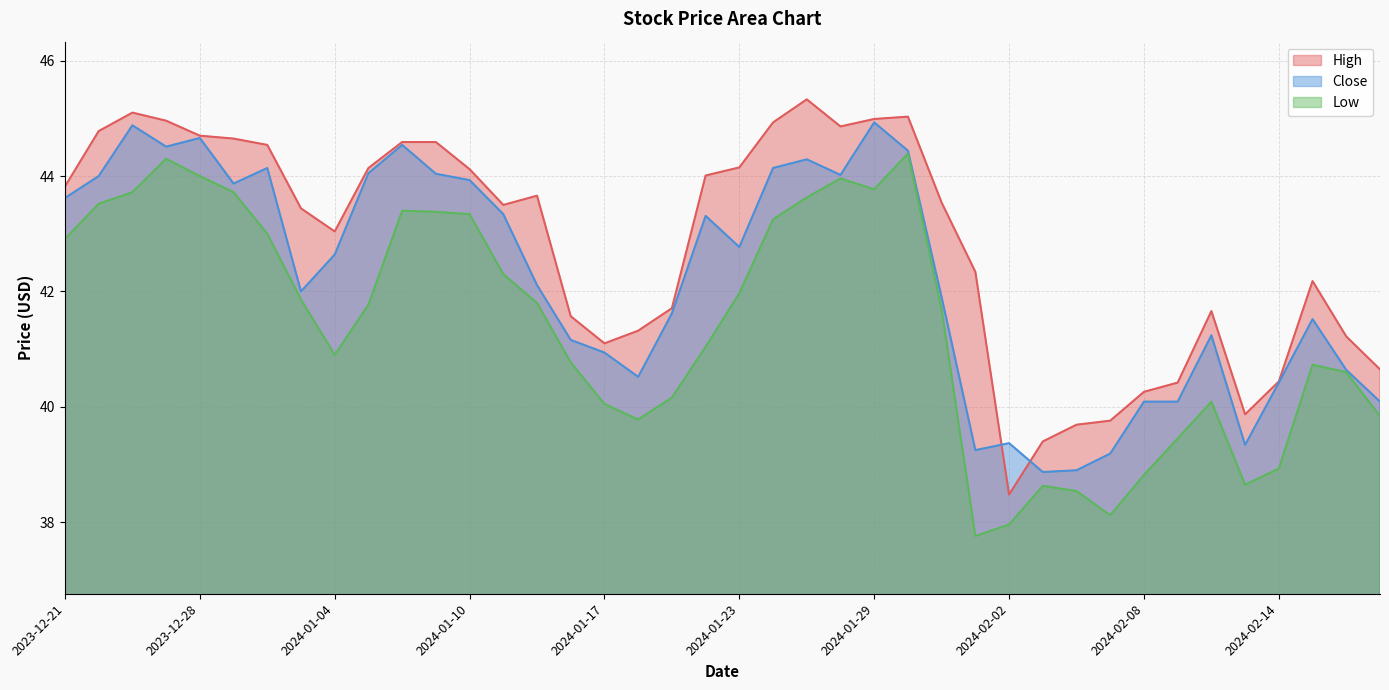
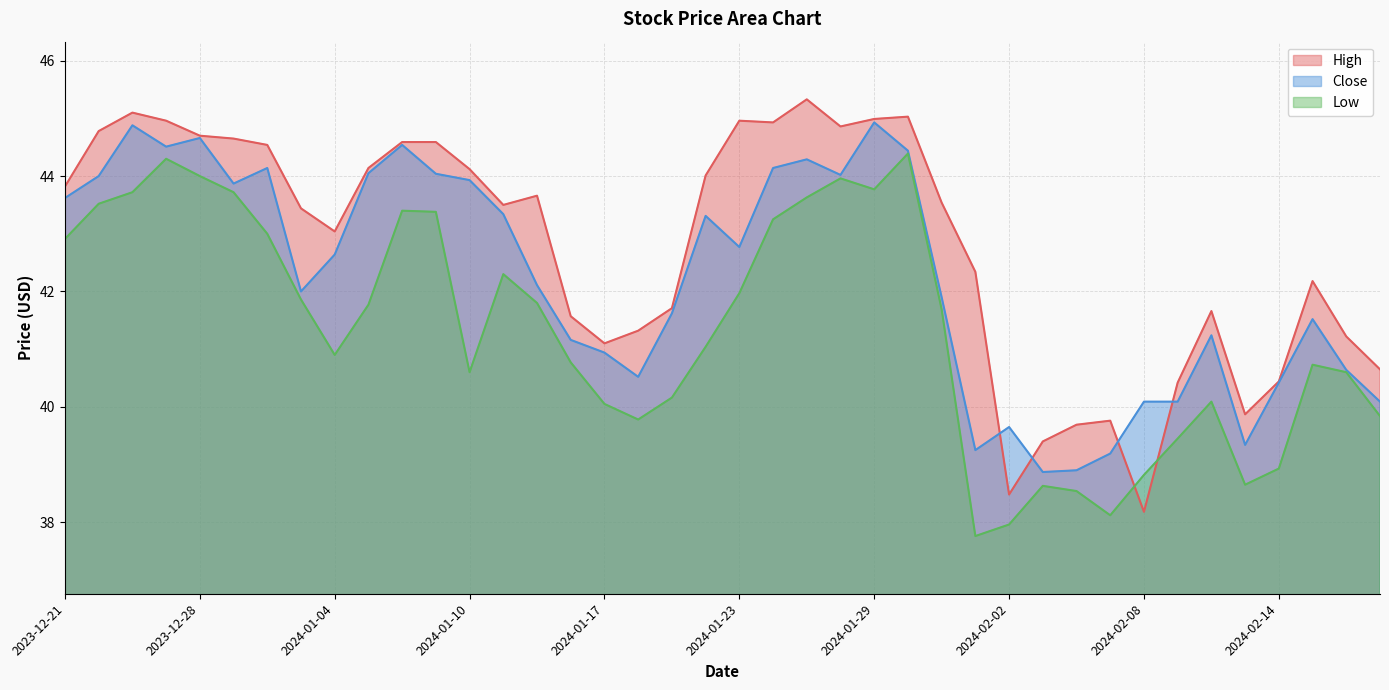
  {
    "High": {
      "2023-12-21": 43.8,
      "2024-01-04": 43.0,
      "2024-01-10": 44.1,
      "2024-01-17": 41.1,
-     "2024-01-23": 44.2,
+     "2024-01-23": 45.0,
      "2024-01-29": 45.0,
      "2024-02-02": 38.5,
-     "2024-02-08": 40.3
+     "2024-02-08": 38.2
    },
    "Close": {
      "2023-12-21": 43.6,
      "2024-01-04": 42.6,
      "2024-01-10": 43.9,
      "2024-01-17": 40.9,
      "2024-01-23": 42.8,
      "2024-01-29": 44.9,
-     "2024-02-02": 39.4,
+     "2024-02-02": 39.7,
      "2024-02-08": 40.1
    },
    "Low": {
      "2023-12-21": 42.9,
      "2023-12-28": 44.0,
      "2024-01-04": 40.9,
-     "2024-01-10": 43.3,
+     "2024-01-10": 40.6,
      "2024-01-17": 40.1,
      "2024-01-23": 42.0,
      "2024-01-29": 43.8,
      "2024-02-02": 38.0,
      "2024-02-08": 38.8,
      "2024-02-14": 38.9
    }
  }
